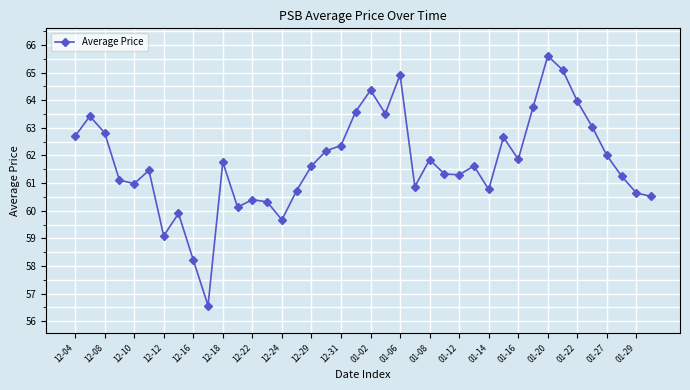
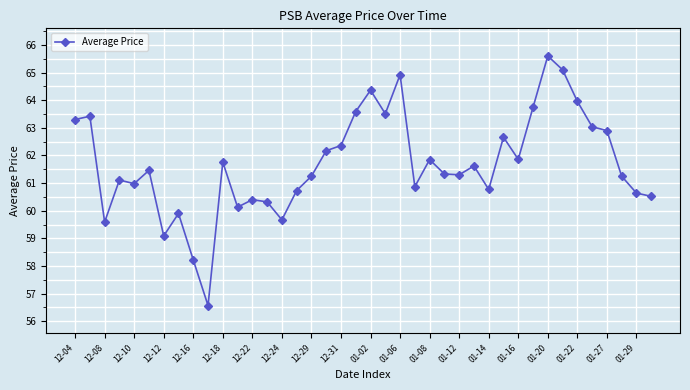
  {
-   "12-04": 62.7,
-   "12-08": 62.8,
+   "12-04": 63.3,
+   "12-08": 59.6,
    "12-10": 61.0,
    "12-12": 59.1,
    "12-16": 58.2,
    "12-18": 61.8,
    "12-22": 60.4,
    "12-24": 59.7,
-   "12-29": 61.6,
+   "12-29": 61.3,
    "12-31": 62.4,
    "01-02": 64.4,
    "01-06": 64.9,
    "01-08": 61.9,
    "01-12": 61.3,
    "01-14": 60.8,
    "01-16": 61.9,
    "01-20": 65.6,
    "01-22": 64.0,
-   "01-27": 62.0,
+   "01-27": 62.9,
    "01-29": 60.6
  }
